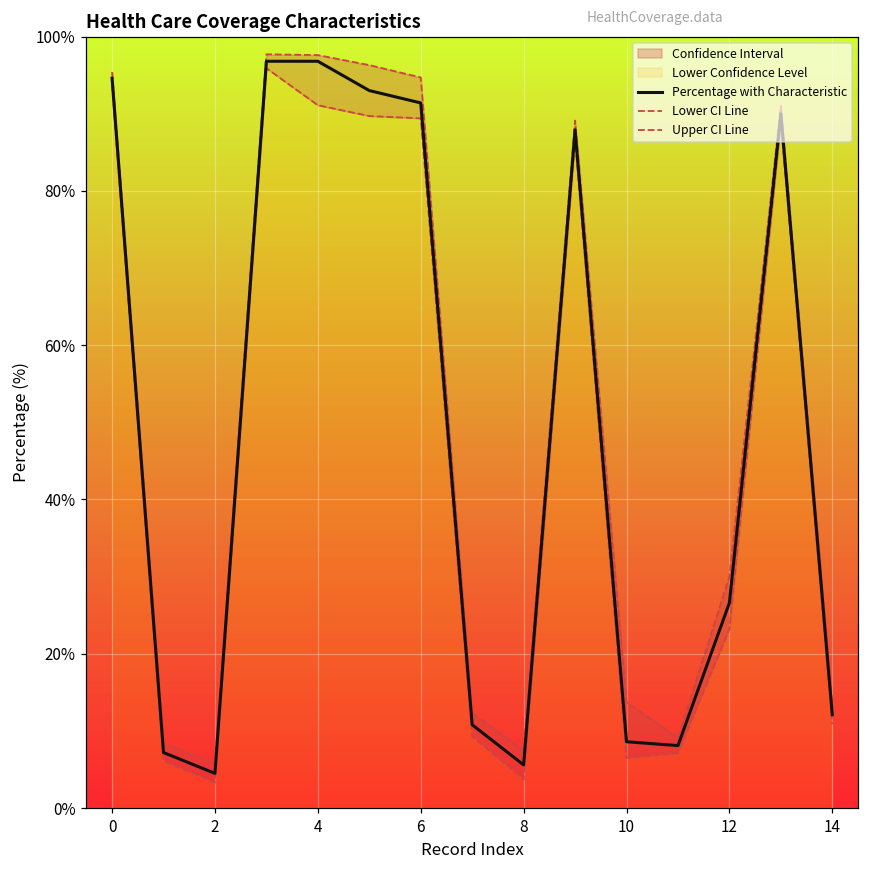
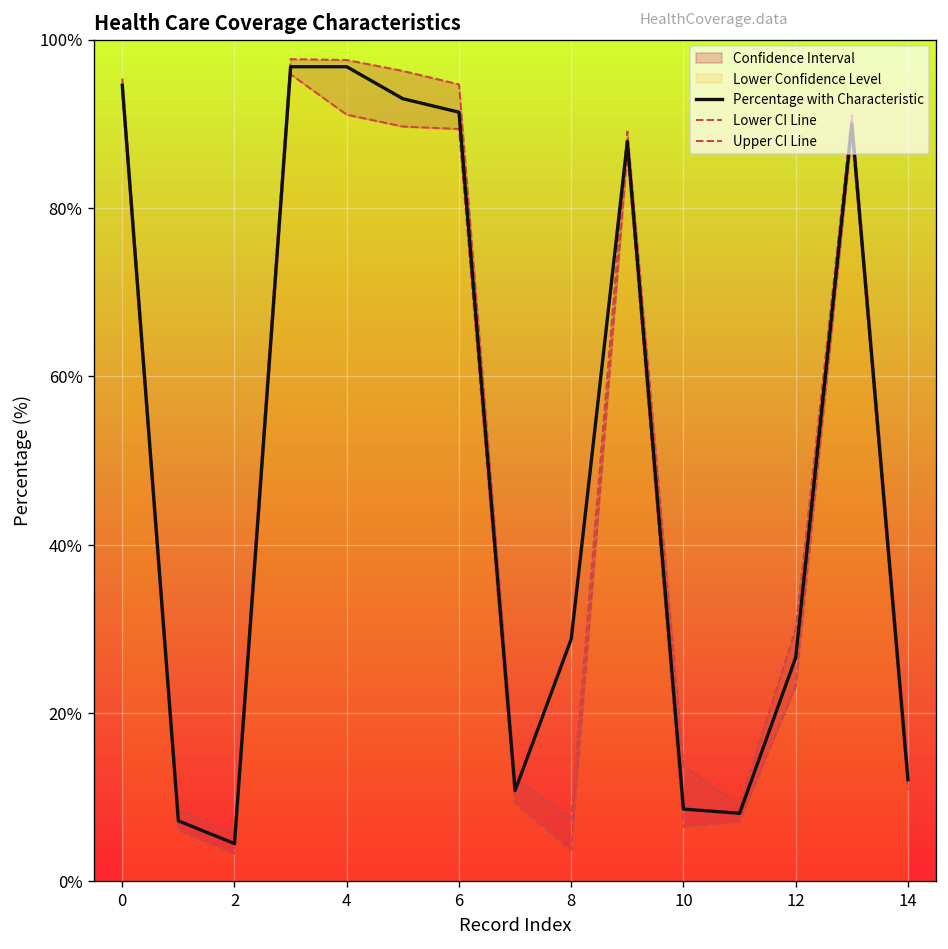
  {
    "Percentage with Characteristic": {
      "0": "95%",
      "2": "5%",
      "4": "97%",
      "6": "91%",
-     "8": "6%",
+     "8": "29%",
      "10": "9%",
      "12": "27%",
      "14": "12%"
    },
    "Lower Confidence Level": {
      "0": "94%",
      "2": "3%",
      "4": "91%",
      "6": "89%",
      "8": "4%",
      "10": "7%",
      "12": "23%",
      "14": "11%"
    },
    "Confidence Interval": {
      "0": "95%",
      "2": "6%",
      "4": "98%",
      "6": "95%",
      "8": "8%",
      "10": "14%",
      "12": "30%",
      "14": "13%"
    }
  }
